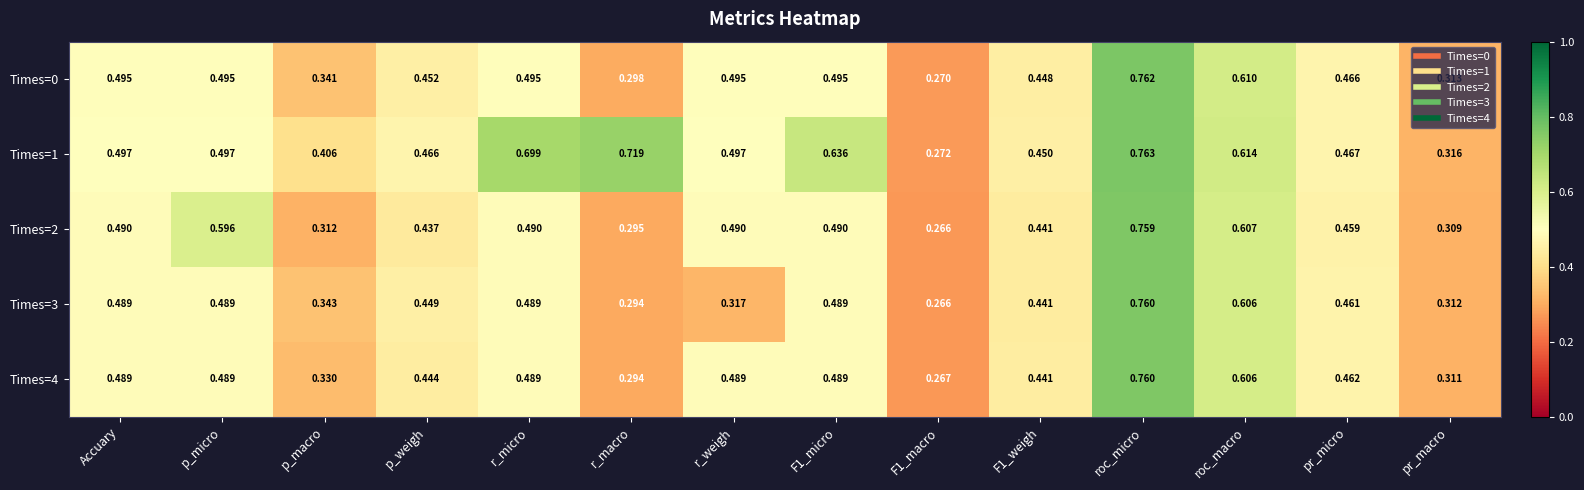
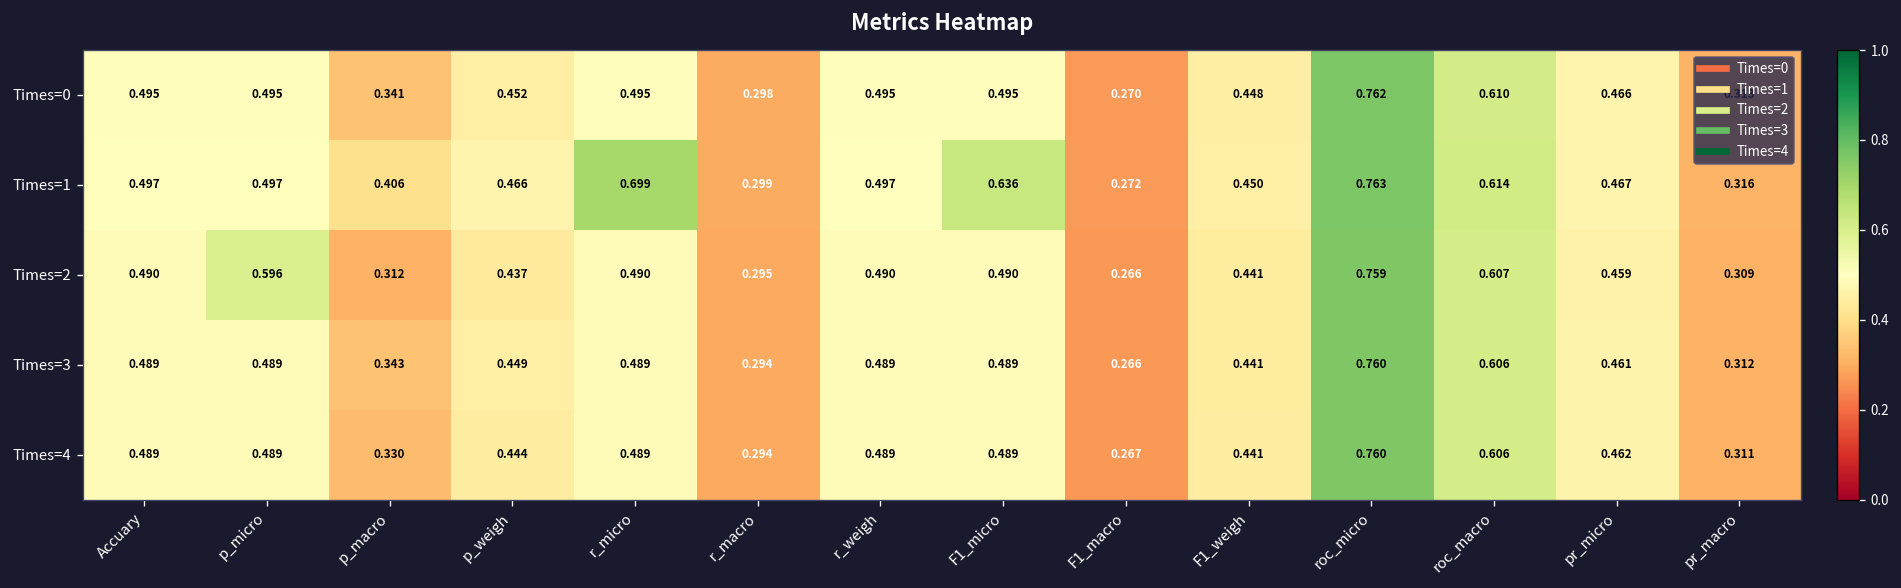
  {
    "Times=0": {
      "Accuary": 0.495,
      "p_micro": 0.495,
      "p_macro": 0.341,
      "p_weigh": 0.452,
      "r_micro": 0.495,
      "r_macro": 0.298,
      "r_weigh": 0.495,
      "F1_micro": 0.495,
      "F1_macro": 0.270,
      "F1_weigh": 0.448,
      "roc_micro": 0.762,
      "roc_macro": 0.610,
      "pr_micro": 0.466
    },
    "Times=1": {
      "Accuary": 0.497,
      "p_micro": 0.497,
      "p_macro": 0.406,
      "p_weigh": 0.466,
      "r_micro": 0.699,
-     "r_macro": 0.719,
+     "r_macro": 0.299,
      "r_weigh": 0.497,
      "F1_micro": 0.636,
      "F1_macro": 0.272,
      "F1_weigh": 0.450,
      "roc_micro": 0.763,
      "roc_macro": 0.614,
      "pr_micro": 0.467,
      "pr_macro": 0.316
    },
    "Times=2": {
      "Accuary": 0.490,
      "p_micro": 0.596,
      "p_macro": 0.312,
      "p_weigh": 0.437,
      "r_micro": 0.490,
      "r_macro": 0.295,
      "r_weigh": 0.490,
      "F1_micro": 0.490,
      "F1_macro": 0.266,
      "F1_weigh": 0.441,
      "roc_micro": 0.759,
      "roc_macro": 0.607,
      "pr_micro": 0.459,
      "pr_macro": 0.309
    },
    "Times=3": {
      "Accuary": 0.489,
      "p_micro": 0.489,
      "p_macro": 0.343,
      "p_weigh": 0.449,
      "r_micro": 0.489,
      "r_macro": 0.294,
-     "r_weigh": 0.317,
+     "r_weigh": 0.489,
      "F1_micro": 0.489,
      "F1_macro": 0.266,
      "F1_weigh": 0.441,
      "roc_micro": 0.760,
      "roc_macro": 0.606,
      "pr_micro": 0.461,
      "pr_macro": 0.312
    },
    "Times=4": {
      "Accuary": 0.489,
      "p_micro": 0.489,
      "p_macro": 0.330,
      "p_weigh": 0.444,
      "r_micro": 0.489,
      "r_macro": 0.294,
      "r_weigh": 0.489,
      "F1_micro": 0.489,
      "F1_macro": 0.267,
      "F1_weigh": 0.441,
      "roc_micro": 0.760,
      "roc_macro": 0.606,
      "pr_micro": 0.462,
      "pr_macro": 0.311
    }
  }
